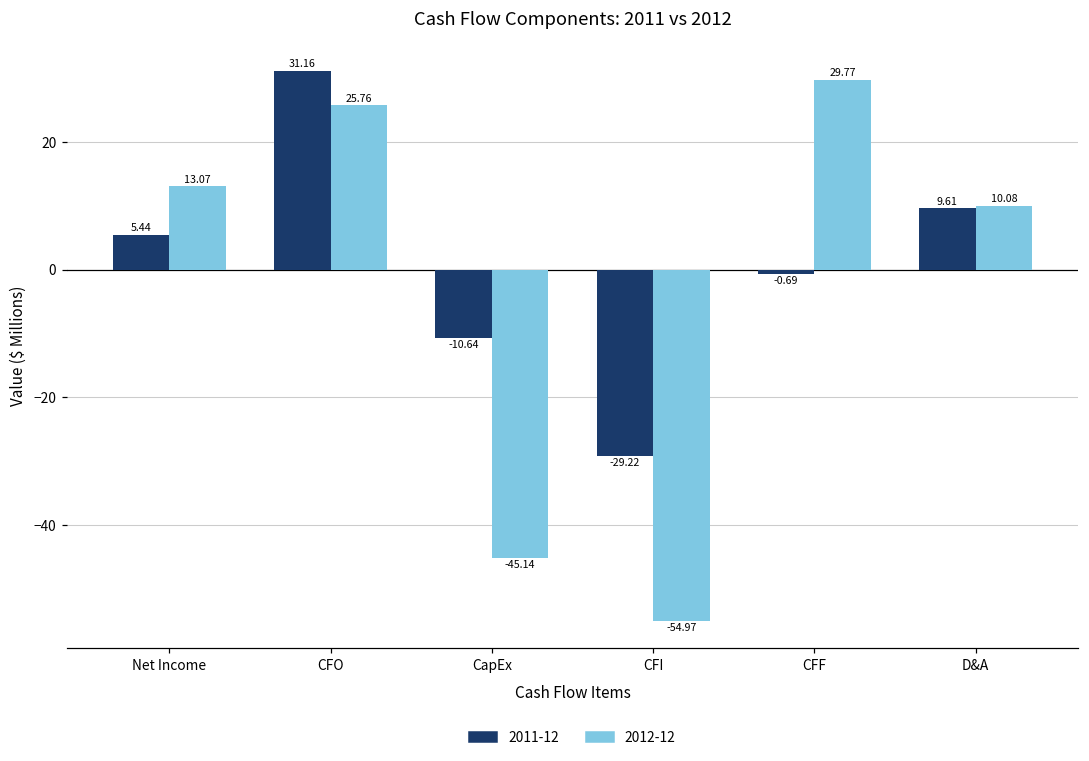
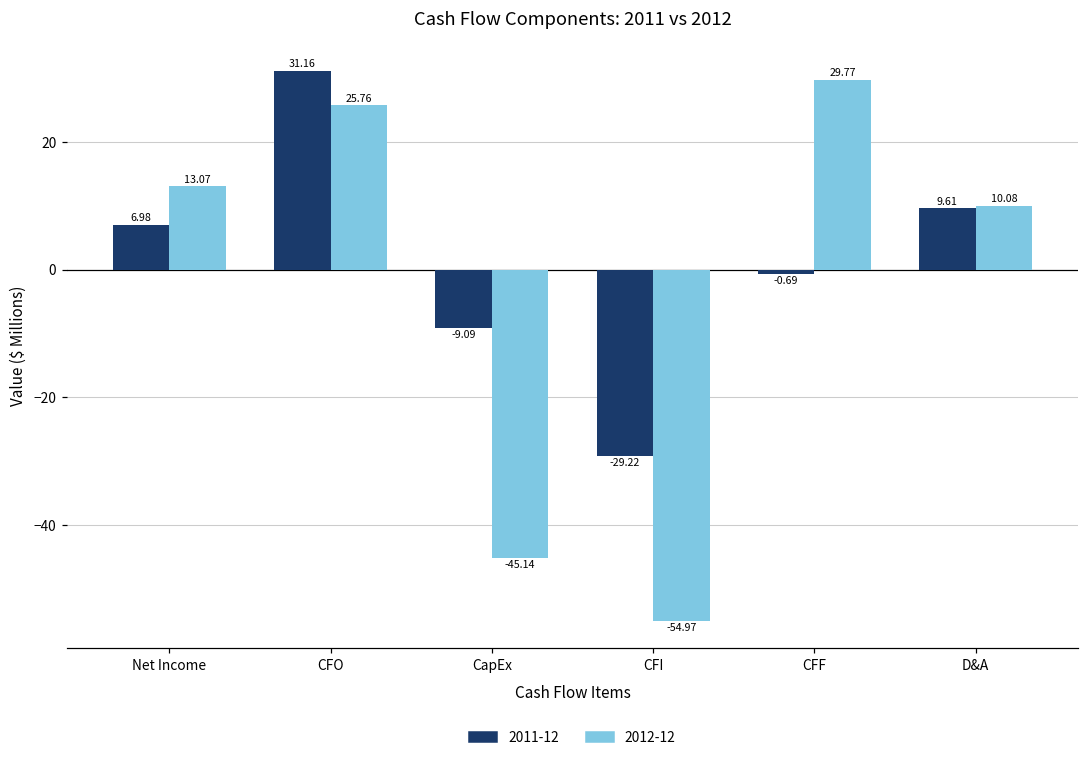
  {
    "2011-12": {
-     "Net Income": 5.44,
+     "Net Income": 6.98,
      "CFO": 31.16,
-     "CapEx": -10.64,
+     "CapEx": -9.09,
      "CFI": -29.22,
      "CFF": -0.69,
      "D&A": 9.61
    },
    "2012-12": {
      "Net Income": 13.07,
      "CFO": 25.76,
      "CapEx": -45.14,
      "CFI": -54.97,
      "CFF": 29.77,
      "D&A": 10.08
    }
  }
